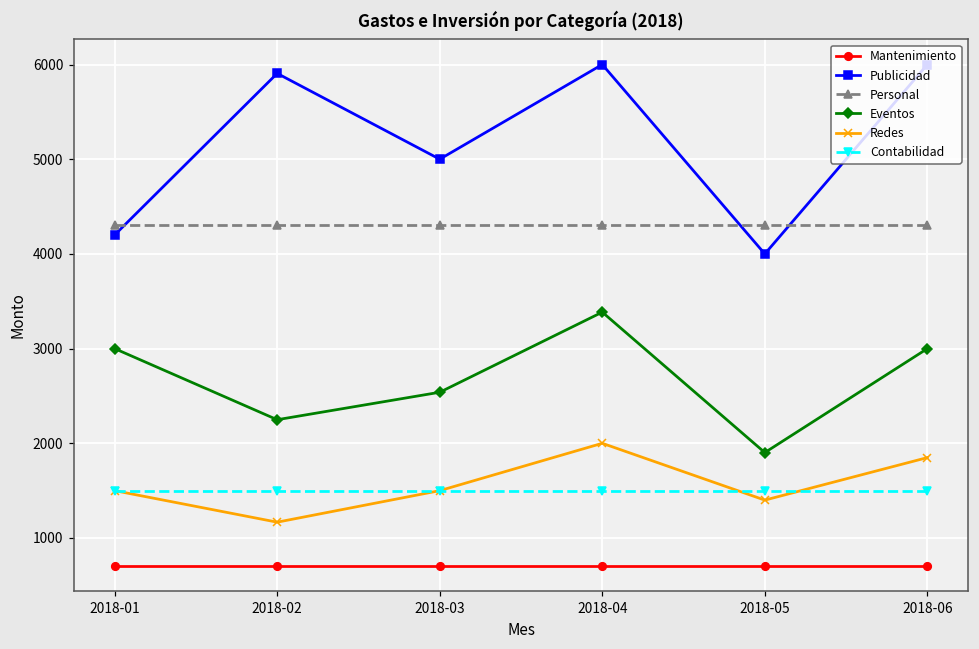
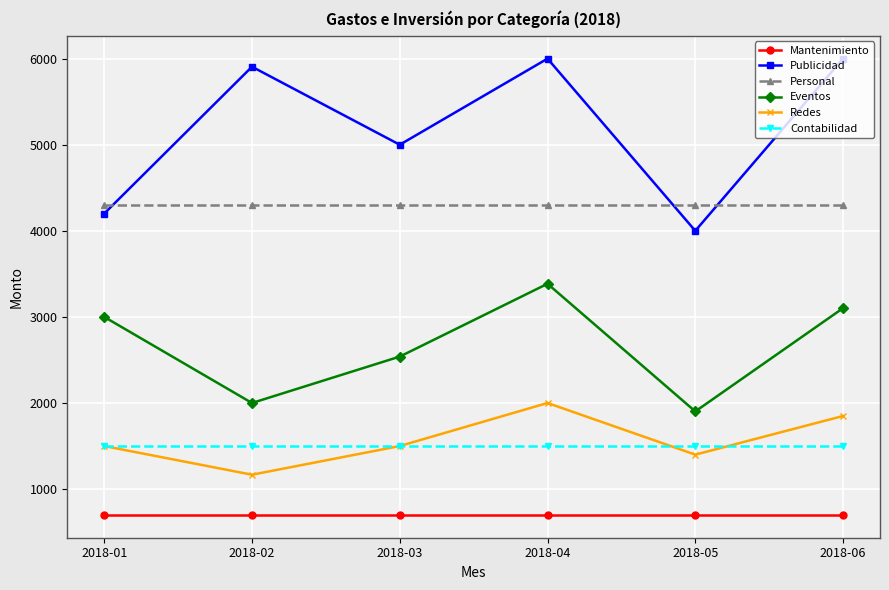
  {
    "Mantenimiento": {
      "2018-01": 700,
      "2018-02": 700,
      "2018-03": 700,
      "2018-04": 700,
      "2018-05": 700,
      "2018-06": 700
    },
    "Publicidad": {
      "2018-01": 4200,
      "2018-02": 5900,
      "2018-03": 5000,
      "2018-04": 6000,
      "2018-05": 4000
    },
    "Personal": {
      "2018-01": 4300,
      "2018-02": 4300,
      "2018-03": 4300,
      "2018-04": 4300,
      "2018-05": 4300,
      "2018-06": 4300
    },
    "Eventos": {
      "2018-01": 3000,
-     "2018-02": 2200,
+     "2018-02": 2000,
      "2018-03": 2500,
      "2018-04": 3400,
      "2018-05": 1900,
-     "2018-06": 3000
+     "2018-06": 3100
    },
    "Redes": {
      "2018-02": 1200,
      "2018-04": 2000,
      "2018-05": 1400,
      "2018-06": 1800
    },
    "Contabilidad": {
      "2018-02": 1500,
      "2018-04": 1500,
      "2018-05": 1500,
      "2018-06": 1500
    }
  }
